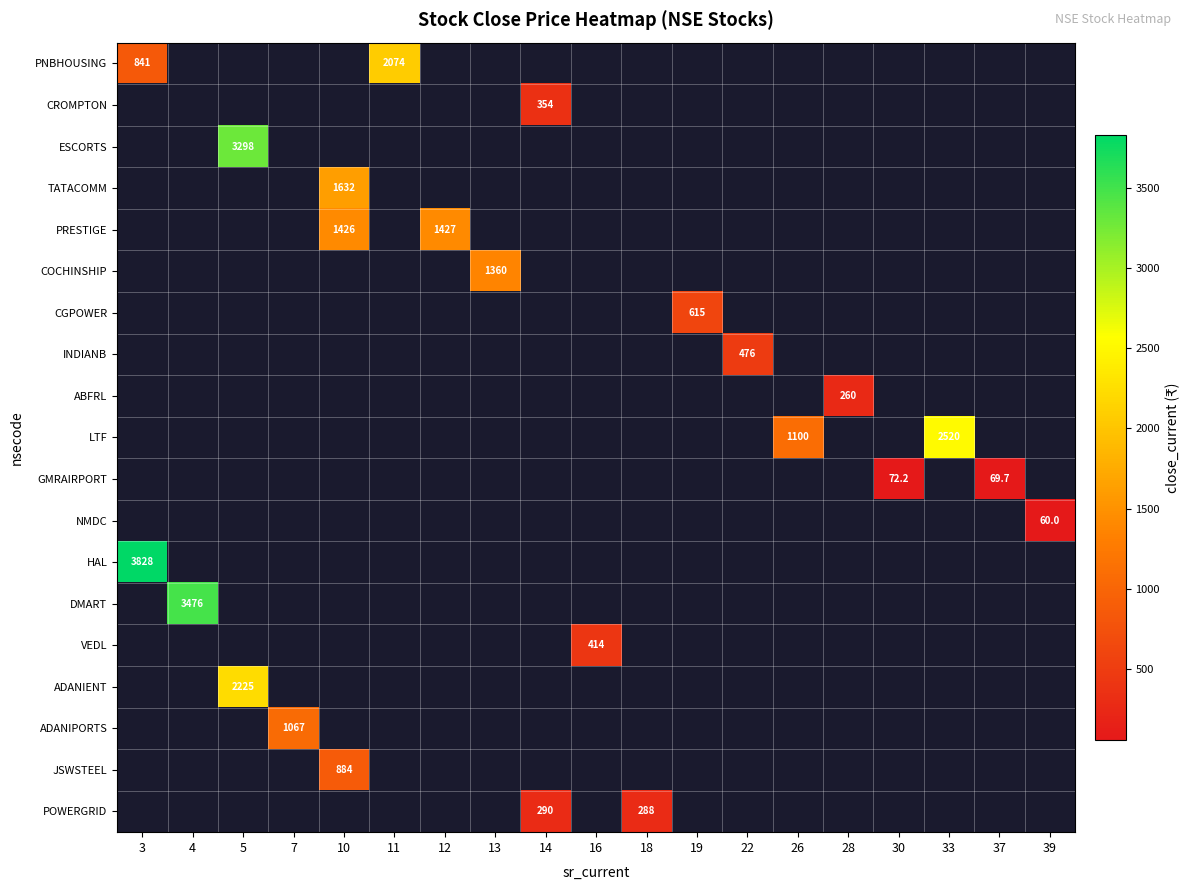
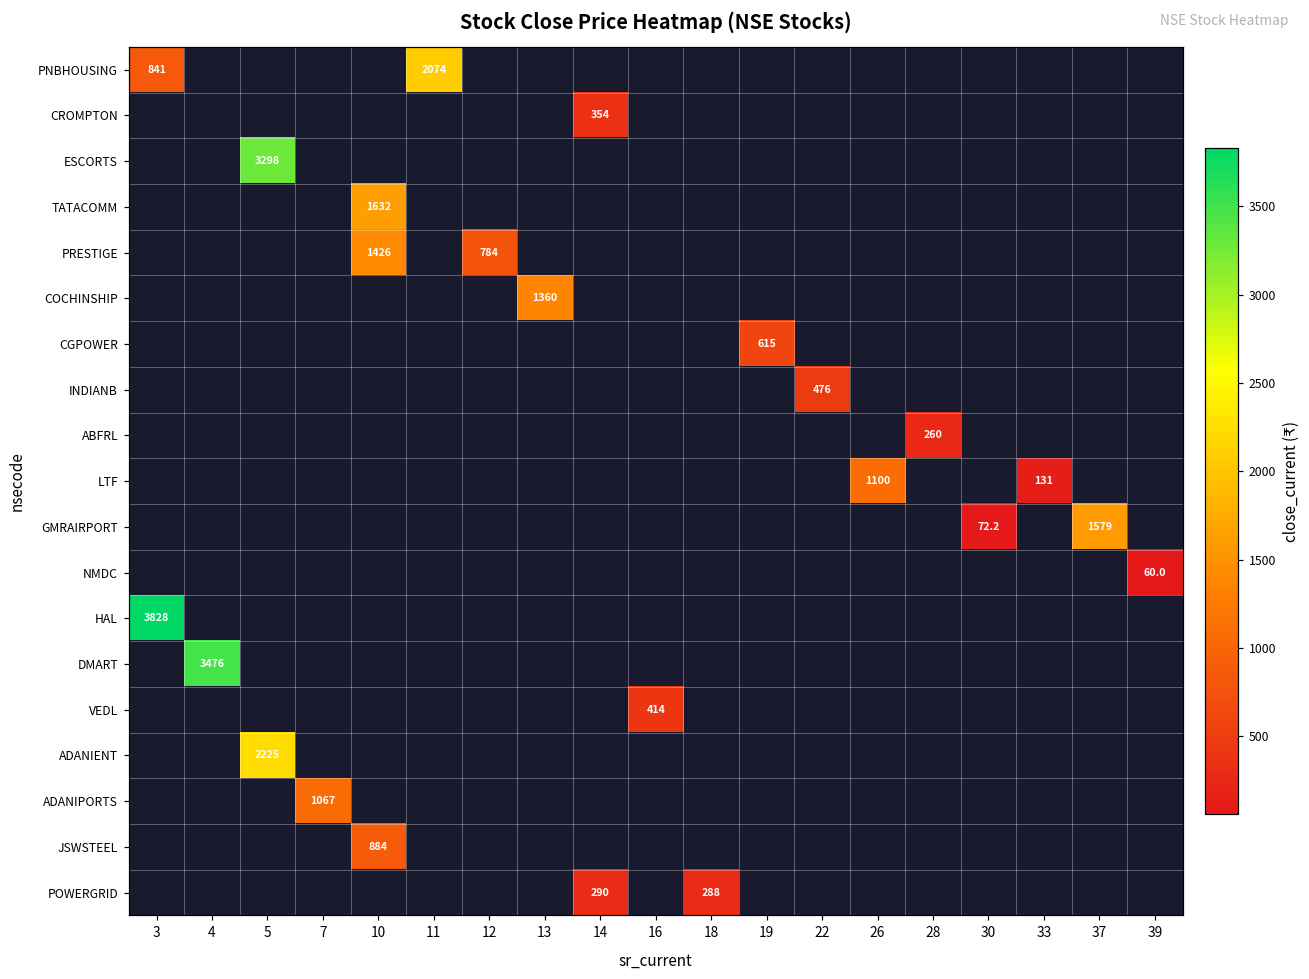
  {
    "PNBHOUSING": {
      "3": 841,
      "11": 2074
    },
    "CROMPTON": {
      "14": 354
    },
    "ESCORTS": {
      "5": 3298
    },
    "TATACOMM": {
      "10": 1632
    },
    "PRESTIGE": {
      "10": 1426,
-     "12": 1427
+     "12": 784
    },
    "COCHINSHIP": {
      "13": 1360
    },
    "CGPOWER": {
      "19": 615
    },
    "INDIANB": {
      "22": 476
    },
    "ABFRL": {
      "28": 260
    },
    "LTF": {
      "26": 1100,
-     "33": 2520
+     "33": 131
    },
    "GMRAIRPORT": {
      "30": 72.2,
-     "37": 69.7
+     "37": 1579
    },
    "NMDC": {
      "39": 60.0
    },
    "HAL": {
      "3": 3828
    },
    "DMART": {
      "4": 3476
    },
    "VEDL": {
      "16": 414
    },
    "ADANIENT": {
      "5": 2225
    },
    "ADANIPORTS": {
      "7": 1067
    },
    "JSWSTEEL": {
      "10": 884
    },
    "POWERGRID": {
      "14": 290,
      "18": 288
    }
  }
